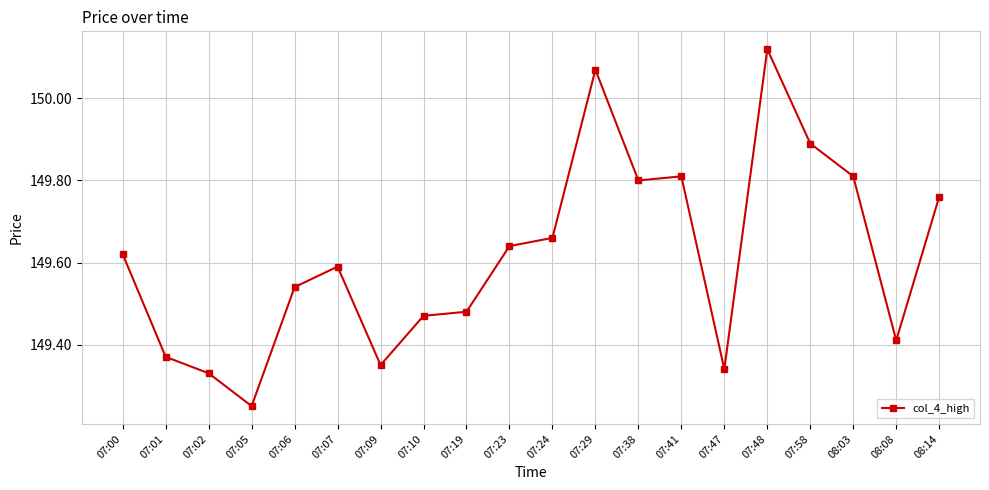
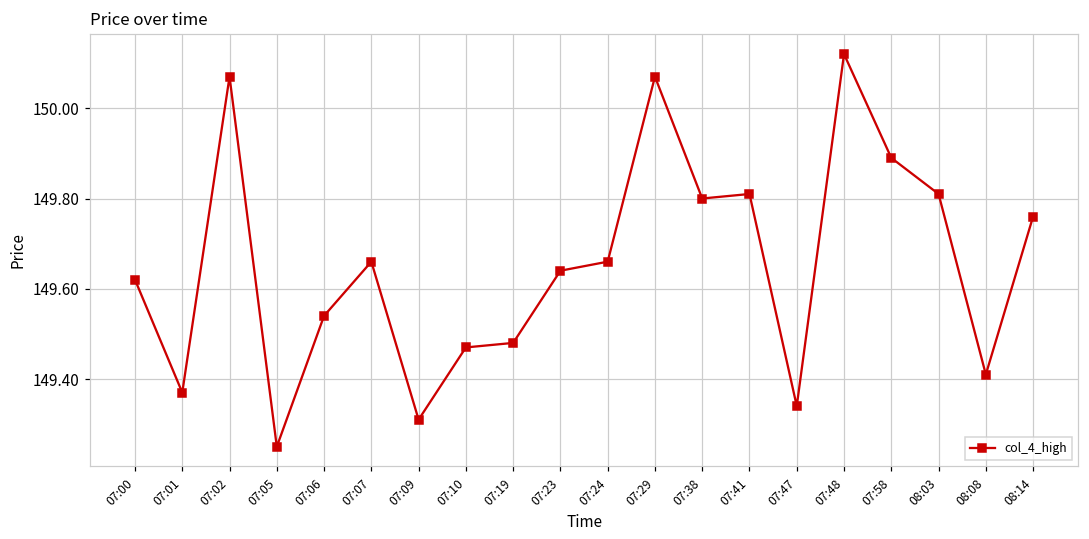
  {
    "07:00": 149.62,
    "07:01": 149.37,
-   "07:02": 149.33,
+   "07:02": 150.07,
    "07:05": 149.25,
    "07:06": 149.54,
-   "07:07": 149.59,
-   "07:09": 149.35,
+   "07:07": 149.66,
+   "07:09": 149.31,
    "07:10": 149.47,
    "07:19": 149.48,
    "07:23": 149.64,
    "07:24": 149.66,
    "07:29": 150.07,
    "07:38": 149.80,
    "07:41": 149.81,
    "07:47": 149.34,
    "07:48": 150.12,
    "07:58": 149.89,
    "08:03": 149.81,
    "08:08": 149.41,
    "08:14": 149.76
  }
